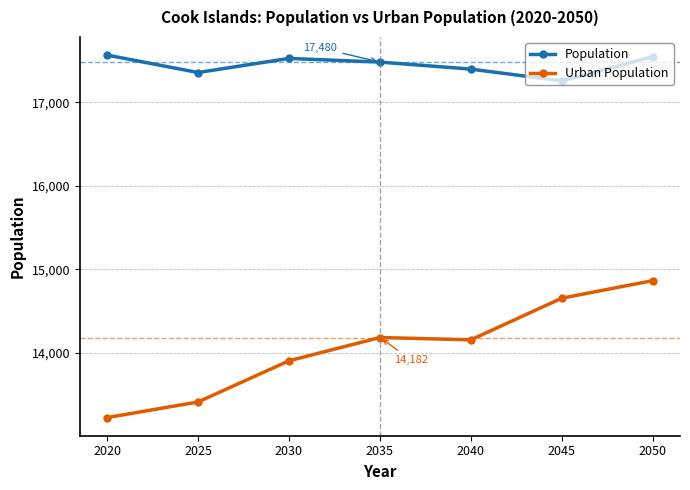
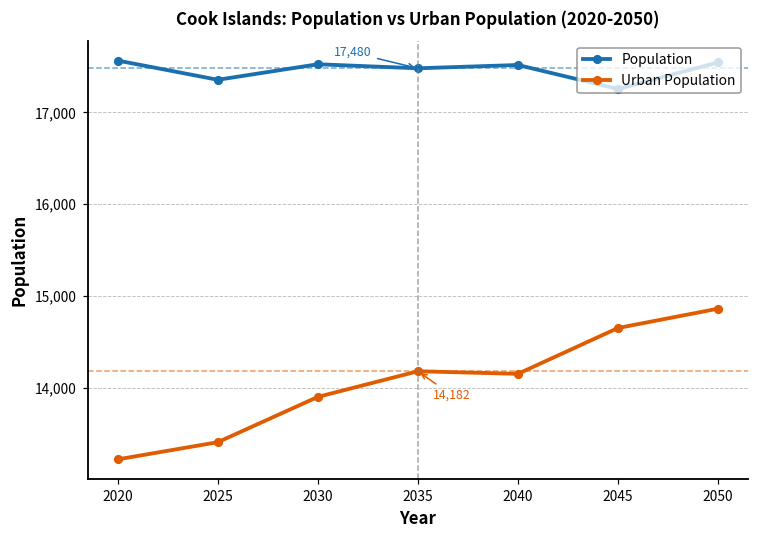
  {
    "Population": {
      "2020": "17,600",
      "2025": "17,400",
      "2030": "17,500",
-     "2040": "17,400"
+     "2040": "17,500"
    },
    "Urban Population": {
      "2035": "14,182"
    }
  }
